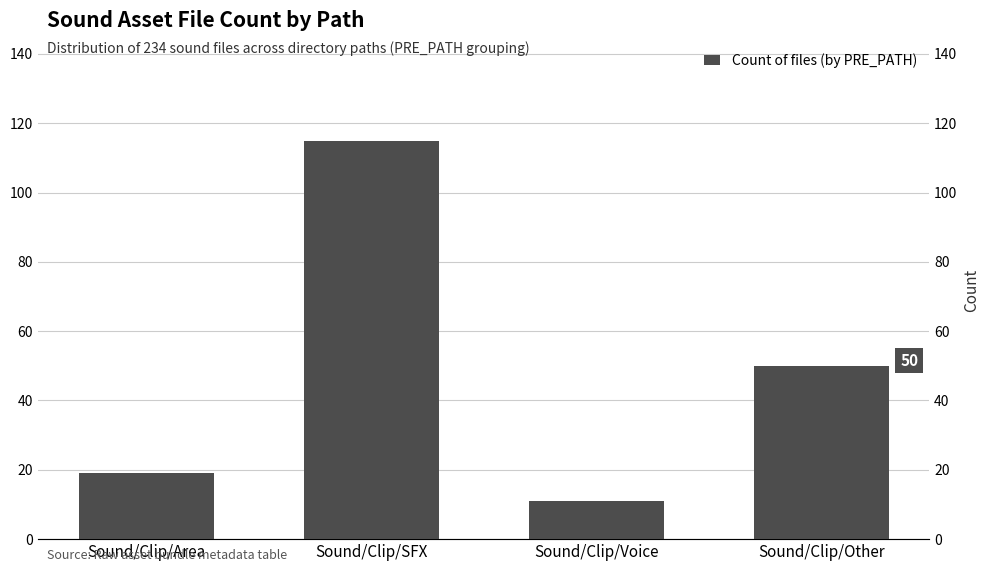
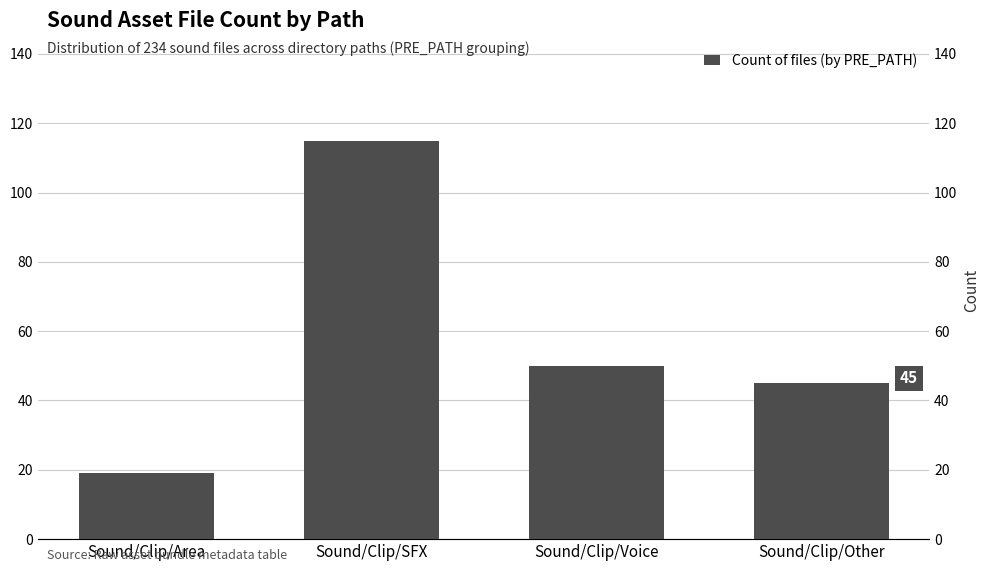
  {
-   "Sound/Clip/Voice": 11,
-   "Sound/Clip/Other": 50
+   "Sound/Clip/Voice": 50,
+   "Sound/Clip/Other": 45
  }
